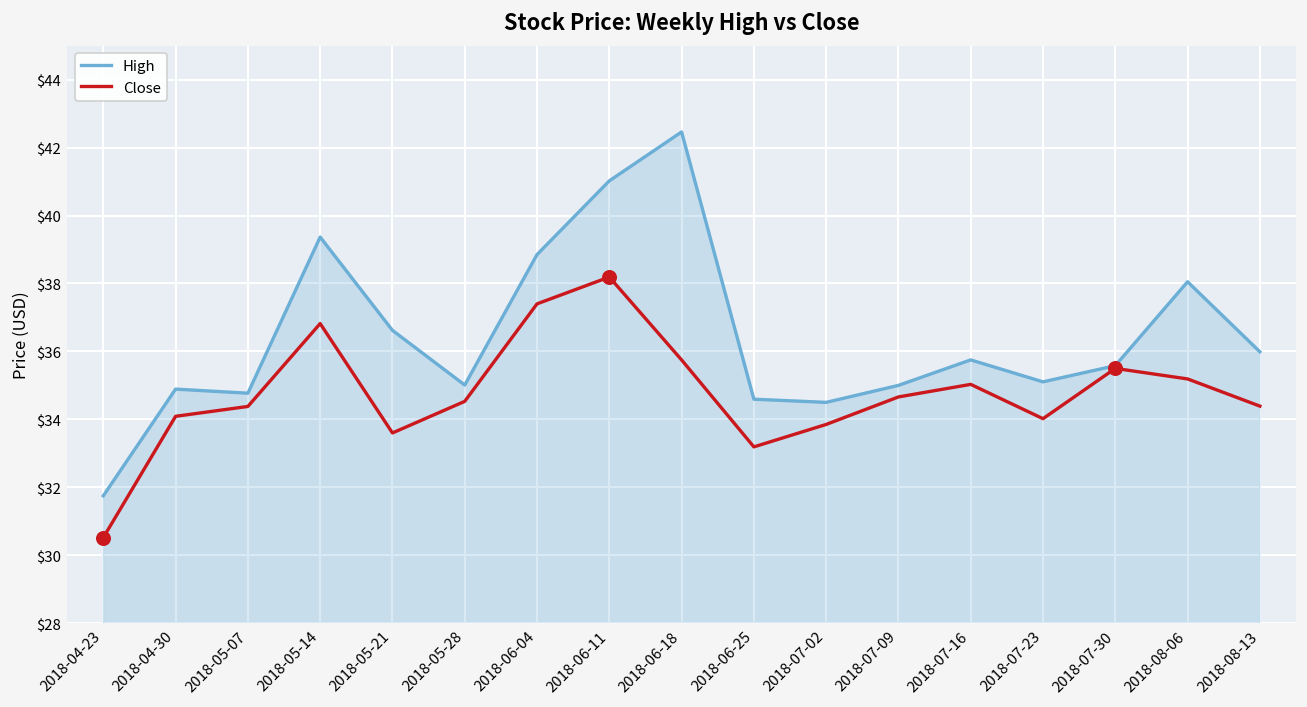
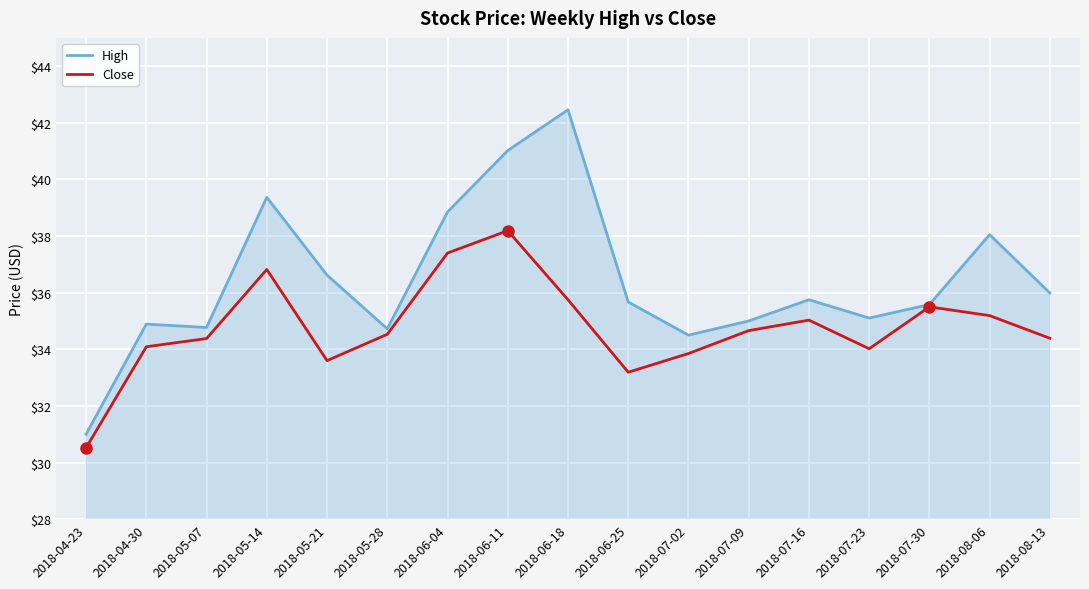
  {
    "High": {
-     "2018-04-23": "$31.8",
+     "2018-04-23": "$31.0",
      "2018-04-30": "$34.9",
      "2018-05-07": "$34.8",
      "2018-05-14": "$39.4",
      "2018-05-21": "$36.6",
-     "2018-05-28": "$35.0",
+     "2018-05-28": "$34.7",
      "2018-06-04": "$38.8",
      "2018-06-11": "$41.0",
      "2018-06-18": "$42.5",
-     "2018-06-25": "$34.6",
+     "2018-06-25": "$35.7",
      "2018-07-02": "$34.5",
      "2018-07-09": "$35.0",
      "2018-07-16": "$35.8",
      "2018-07-23": "$35.1",
      "2018-08-06": "$38.0",
      "2018-08-13": "$36.0"
    }
  }
